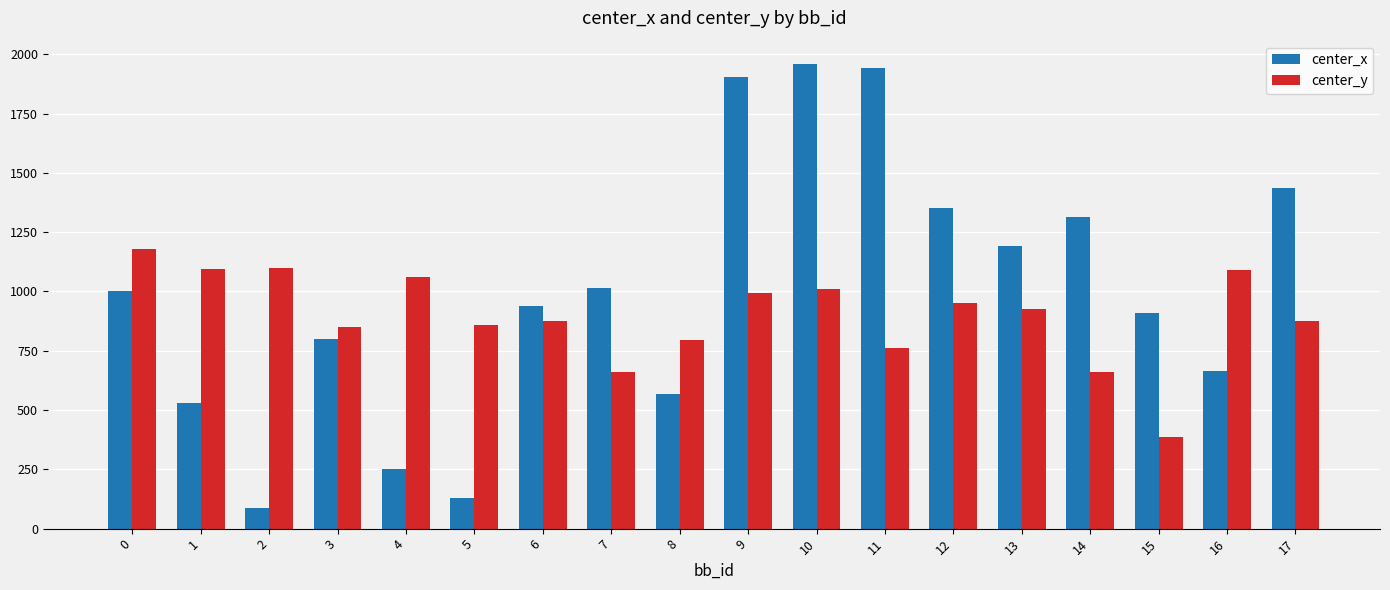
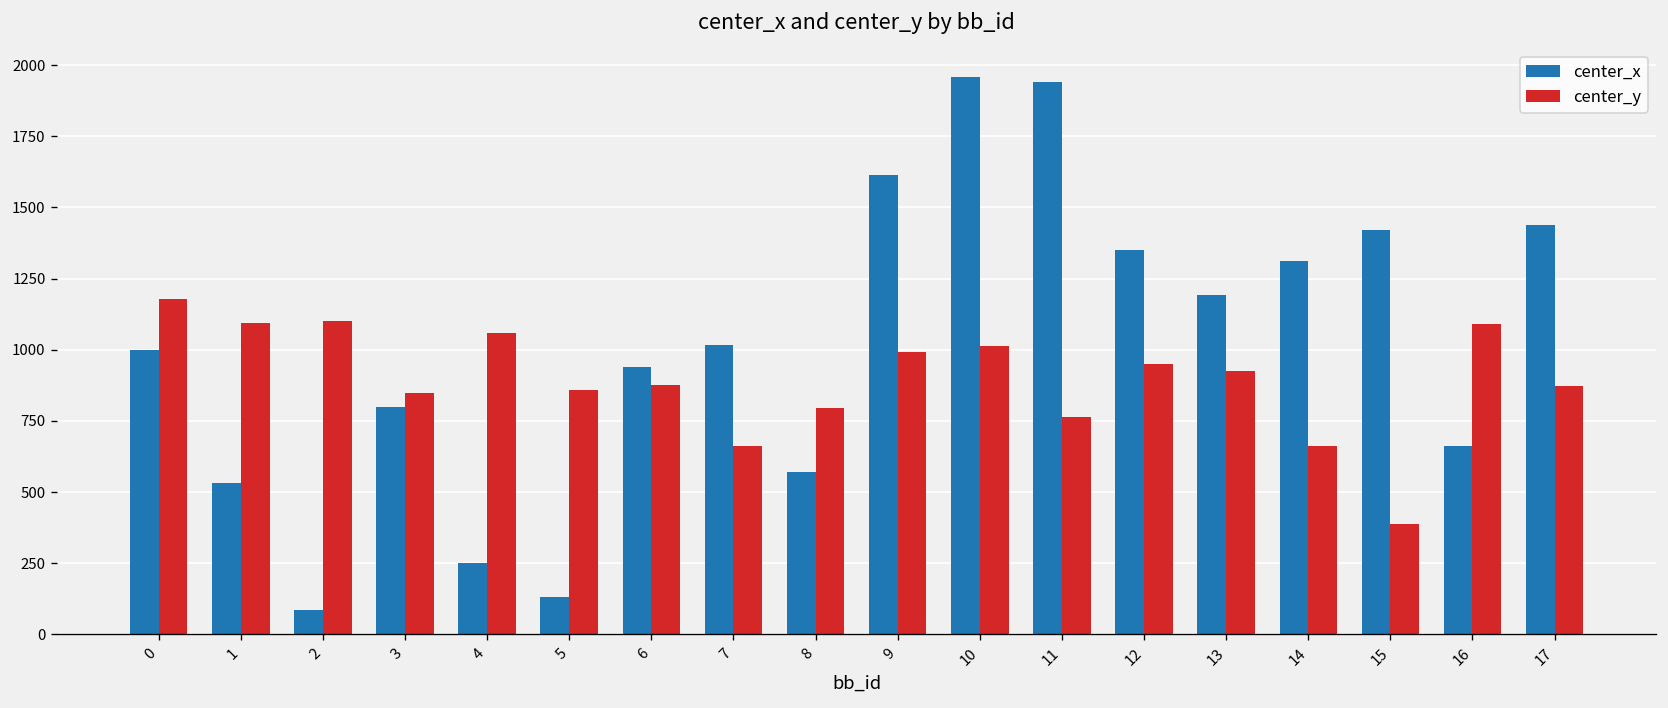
  {
    "center_x": {
      "0": 1000,
      "1": 530,
      "2": 90,
      "3": 800,
      "4": 250,
      "5": 130,
      "6": 940,
      "7": 1020,
      "8": 570,
-     "9": 1900,
+     "9": 1610,
      "10": 1960,
      "11": 1940,
      "12": 1350,
      "13": 1190,
      "14": 1310,
-     "15": 910,
+     "15": 1420,
      "16": 660,
      "17": 1440
    },
    "center_y": {
      "0": 1180,
      "1": 1090,
      "2": 1100,
      "3": 850,
      "4": 1060,
      "5": 860,
      "6": 880,
      "7": 660,
      "8": 800,
      "9": 990,
      "10": 1010,
      "11": 760,
      "12": 950,
      "13": 920,
      "14": 660,
      "15": 390,
      "16": 1090,
      "17": 870
    }
  }
